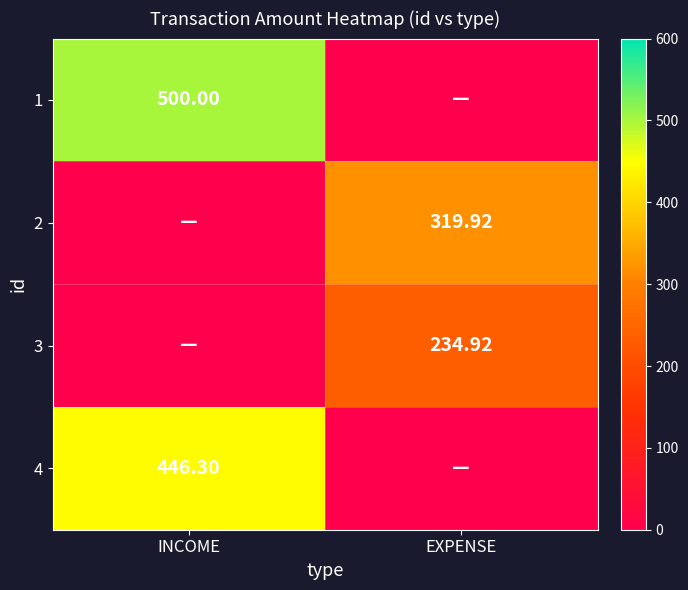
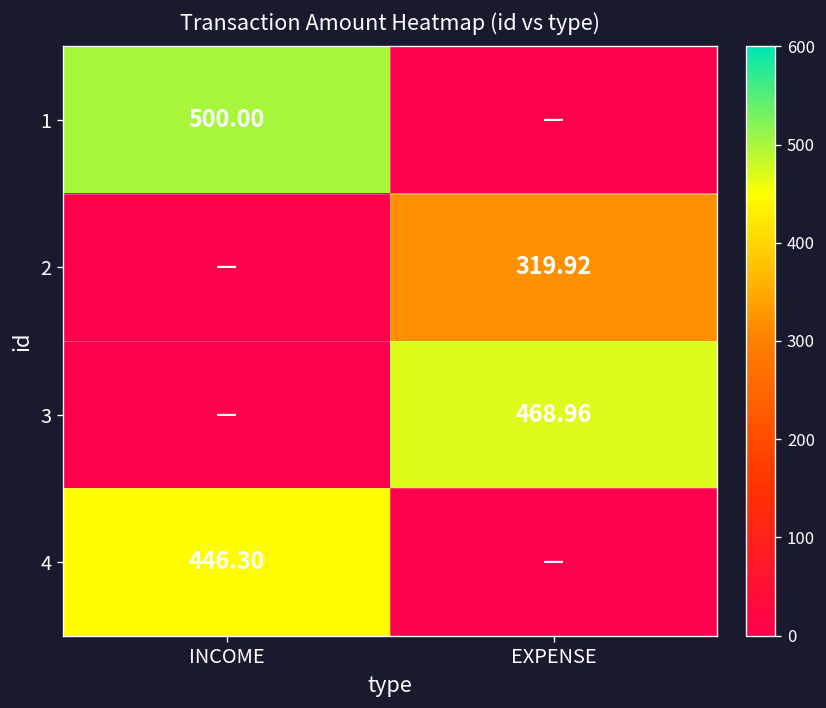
  {
    "1": {
      "INCOME": 500.00
    },
    "2": {
      "EXPENSE": 319.92
    },
    "3": {
-     "EXPENSE": 234.92
+     "EXPENSE": 468.96
    },
    "4": {
      "INCOME": 446.30
    }
  }
